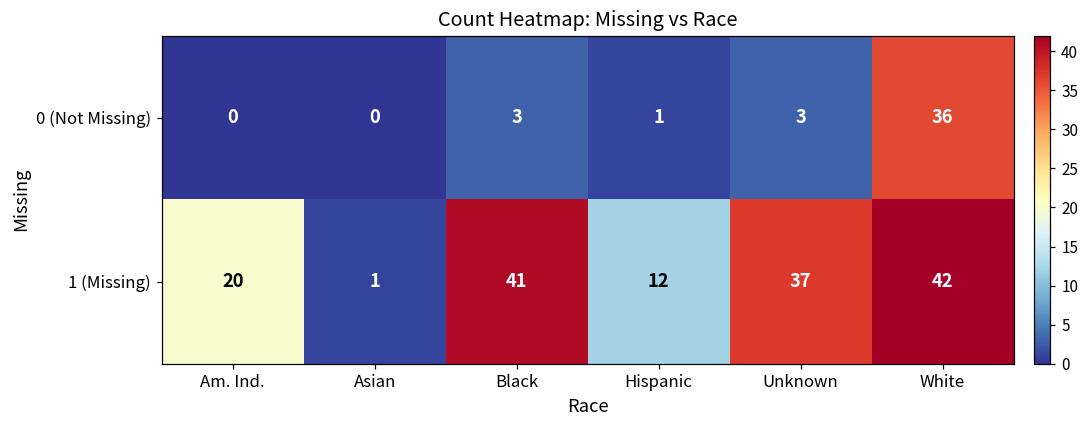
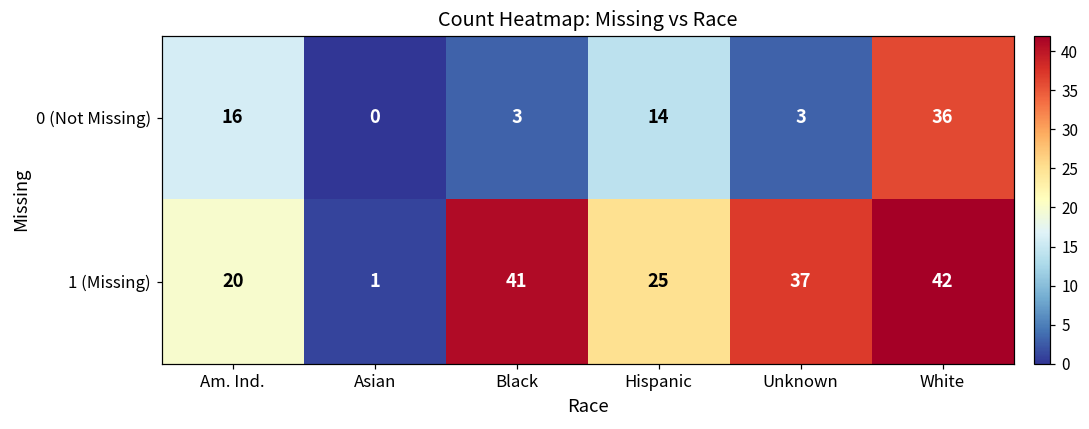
  {
    "0 (Not Missing)": {
-     "Am. Ind.": 0,
+     "Am. Ind.": 16,
      "Asian": 0,
      "Black": 3,
-     "Hispanic": 1,
+     "Hispanic": 14,
      "Unknown": 3,
      "White": 36
    },
    "1 (Missing)": {
      "Am. Ind.": 20,
      "Asian": 1,
      "Black": 41,
-     "Hispanic": 12,
+     "Hispanic": 25,
      "Unknown": 37,
      "White": 42
    }
  }
